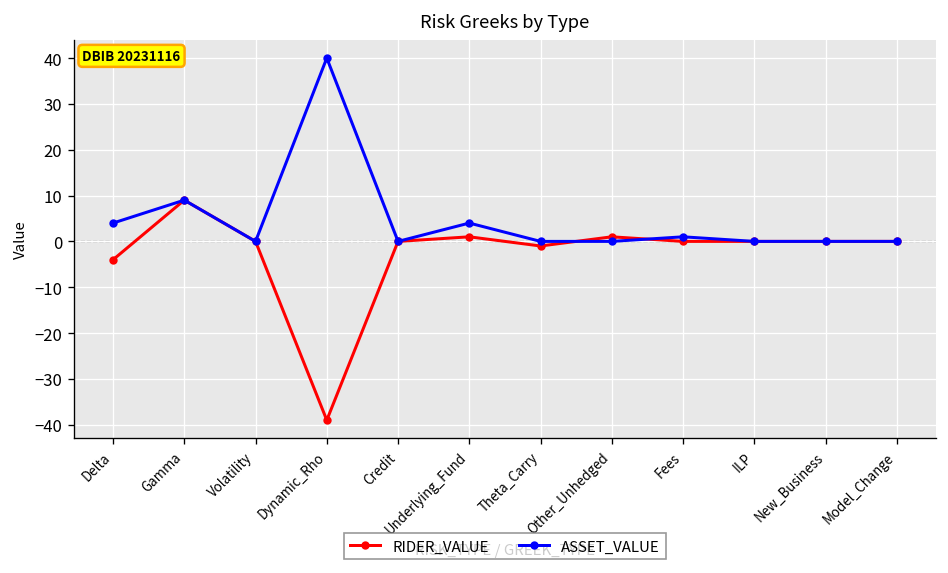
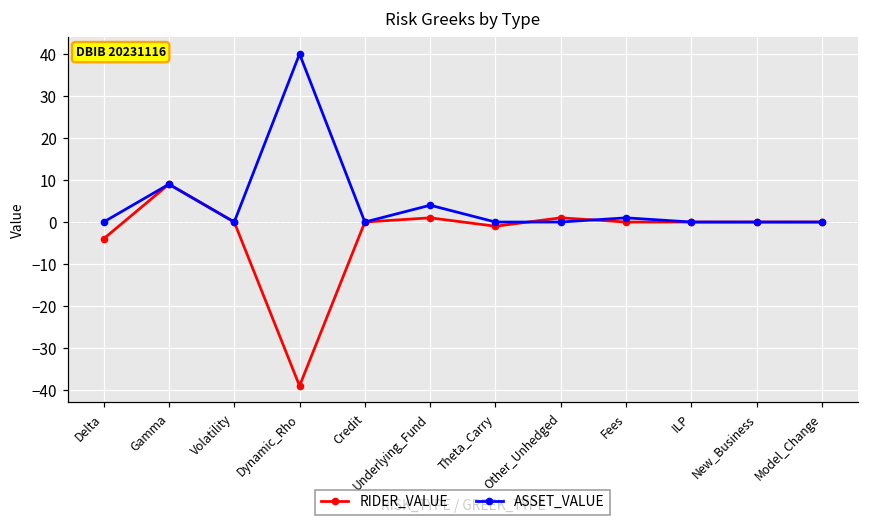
  {
    "RIDER_VALUE": {
      "Delta": -4,
      "Dynamic_Rho": -39,
      "Underlying_Fund": 1,
      "Theta_Carry": -1,
      "Other_Unhedged": 1,
      "Fees": 0
    },
    "ASSET_VALUE": {
-     "Delta": 4,
+     "Delta": 0,
      "Dynamic_Rho": 40,
      "Underlying_Fund": 4,
      "Theta_Carry": 0,
      "Other_Unhedged": 0,
      "Fees": 1
    }
  }
